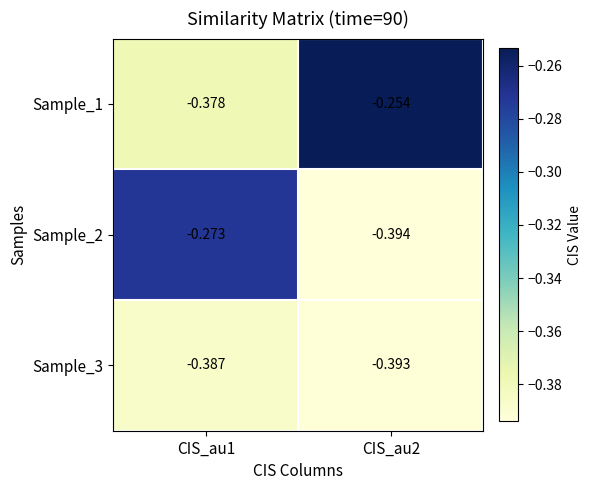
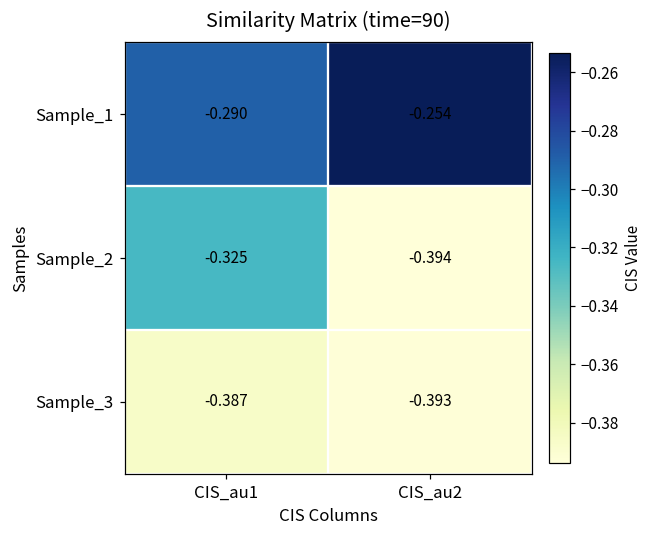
  {
    "Sample_1": {
-     "CIS_au1": -0.378,
+     "CIS_au1": -0.290,
      "CIS_au2": -0.254
    },
    "Sample_2": {
-     "CIS_au1": -0.273,
+     "CIS_au1": -0.325,
      "CIS_au2": -0.394
    },
    "Sample_3": {
      "CIS_au1": -0.387,
      "CIS_au2": -0.393
    }
  }
